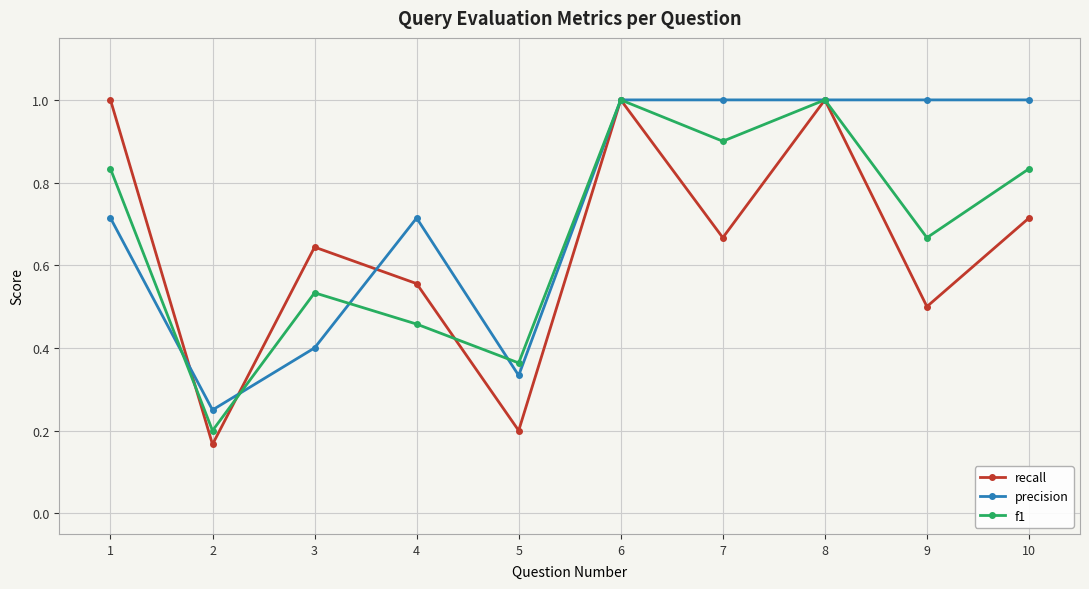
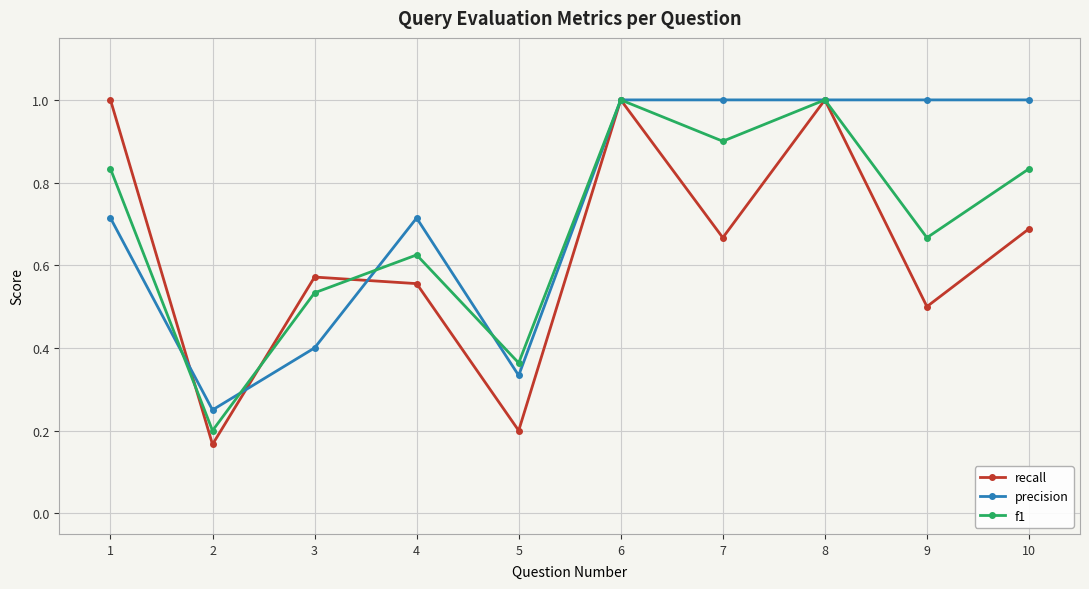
  {
    "recall": {
      "1": 1.00,
      "2": 0.17,
-     "3": 0.64,
+     "3": 0.57,
      "4": 0.56,
      "5": 0.20,
      "7": 0.67,
      "9": 0.50,
-     "10": 0.71
+     "10": 0.69
    },
    "precision": {
      "1": 0.71,
      "2": 0.25,
      "3": 0.40,
      "4": 0.71,
      "5": 0.33,
      "7": 1.00,
      "9": 1.00,
      "10": 1.00
    },
    "f1": {
      "1": 0.83,
      "2": 0.20,
      "3": 0.53,
-     "4": 0.46,
+     "4": 0.63,
      "5": 0.36,
      "7": 0.90,
      "9": 0.67,
      "10": 0.83
    }
  }
